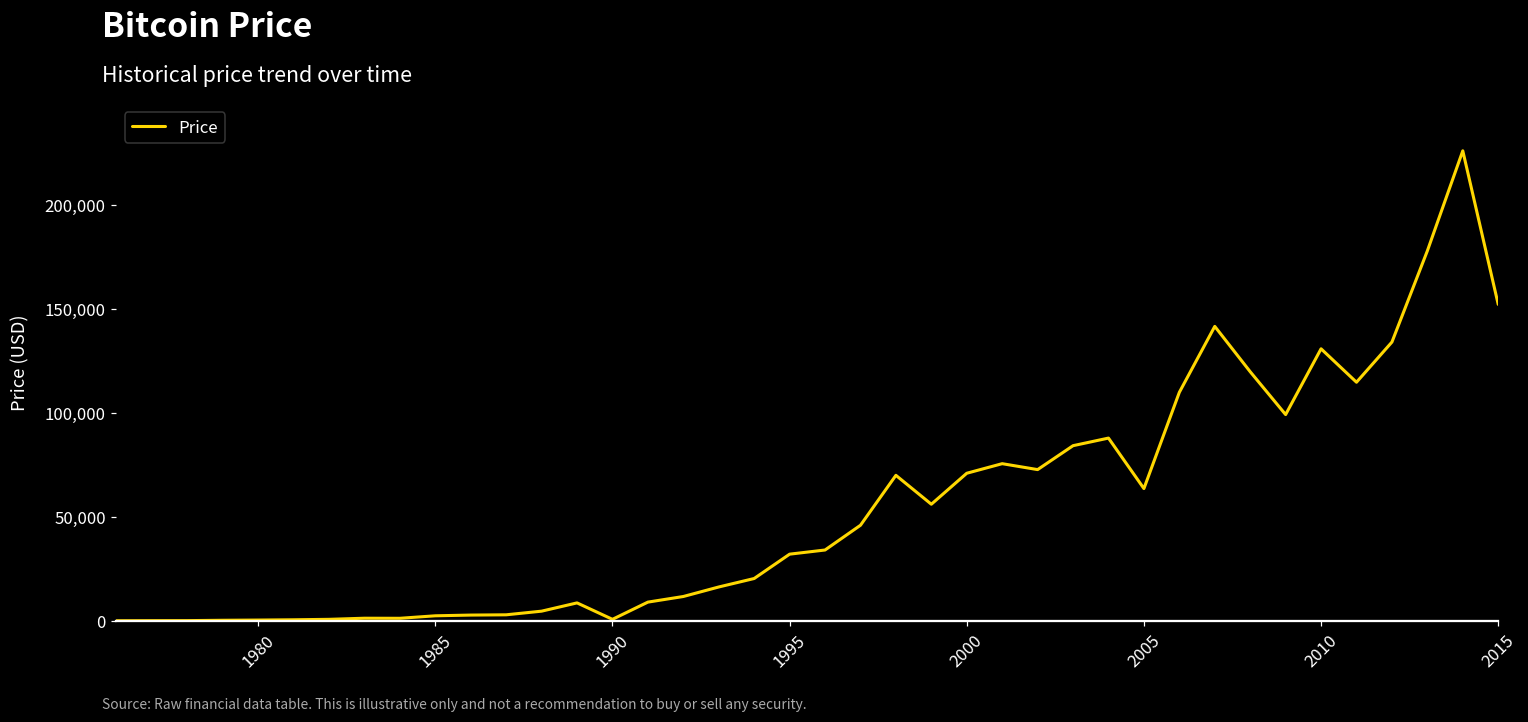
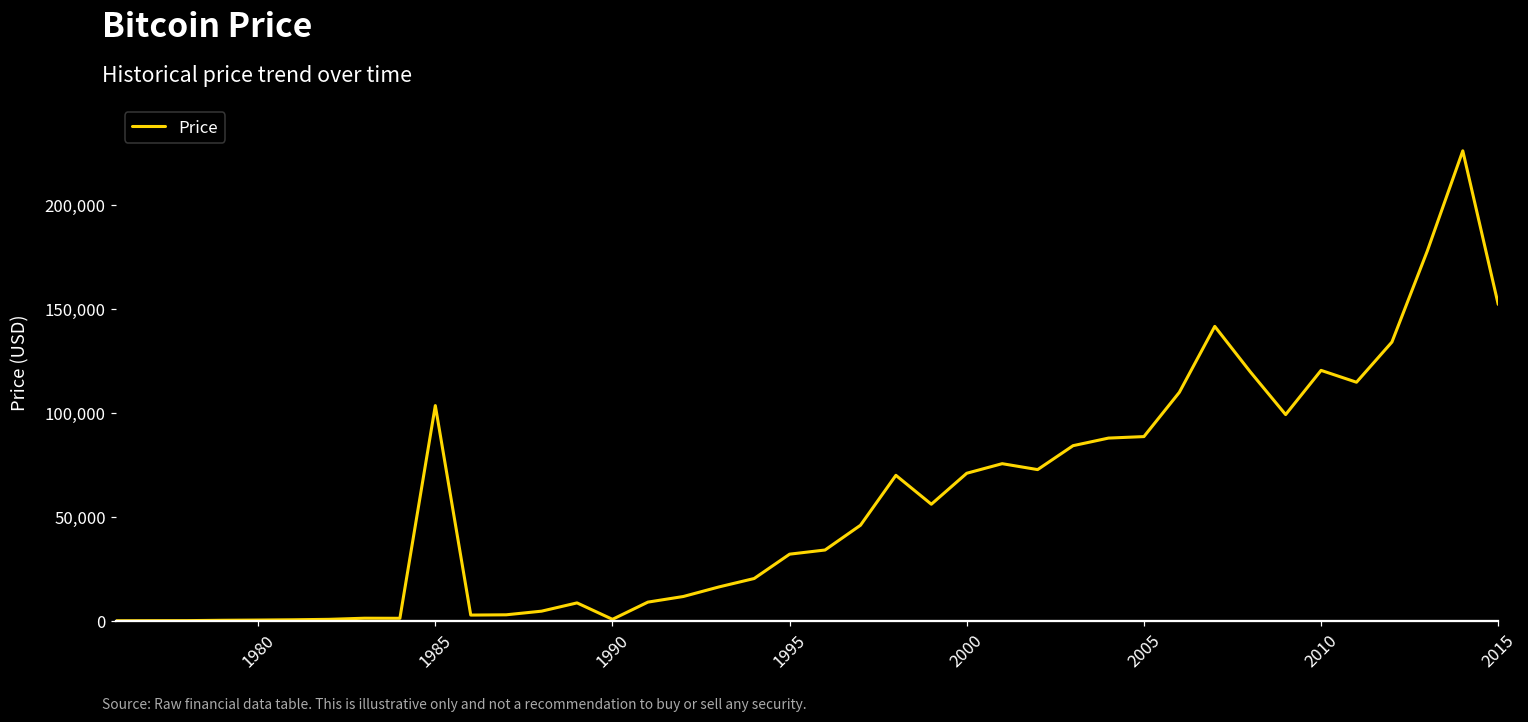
  {
    "1980": "0",
-   "1985": "2,000",
+   "1985": "104,000",
    "1990": "1,000",
    "1995": "32,000",
    "2000": "71,000",
-   "2005": "64,000",
-   "2010": "131,000",
+   "2005": "89,000",
+   "2010": "120,000",
    "2015": "152,000"
  }
